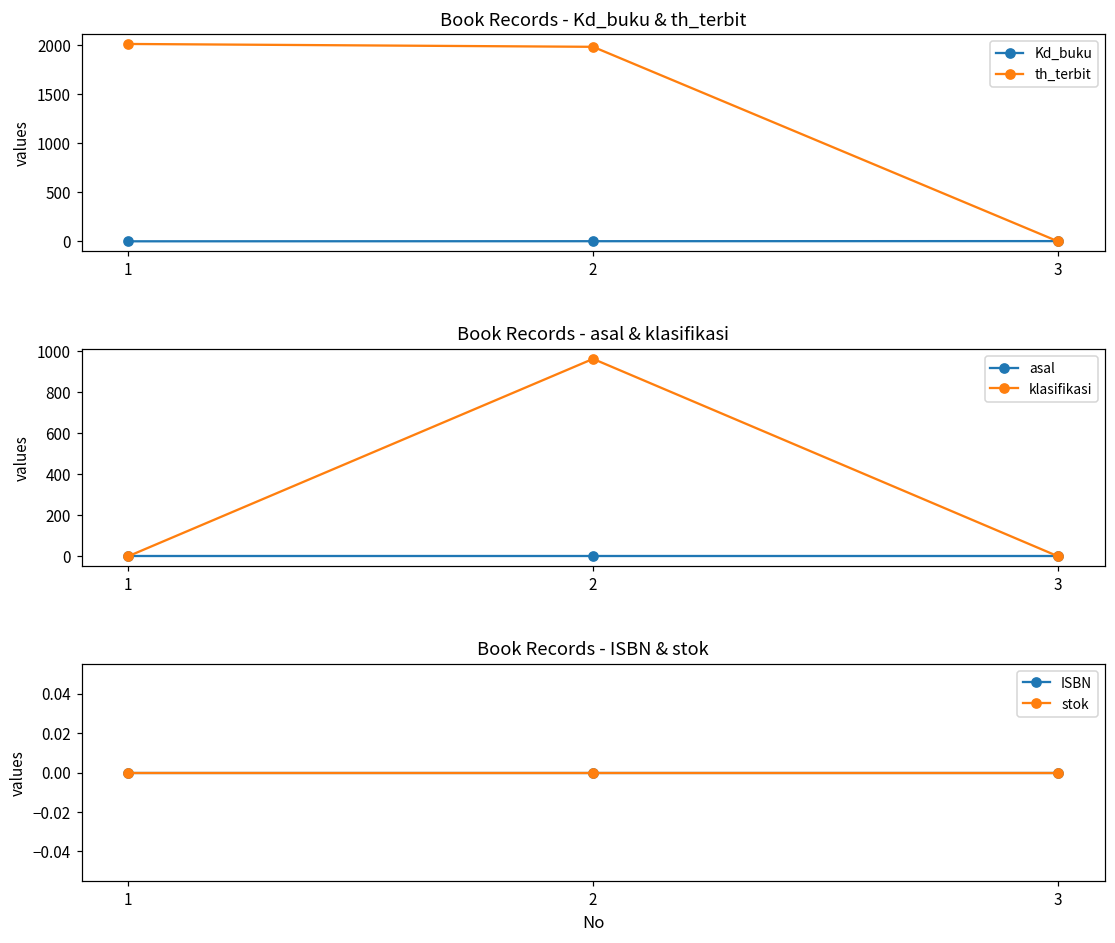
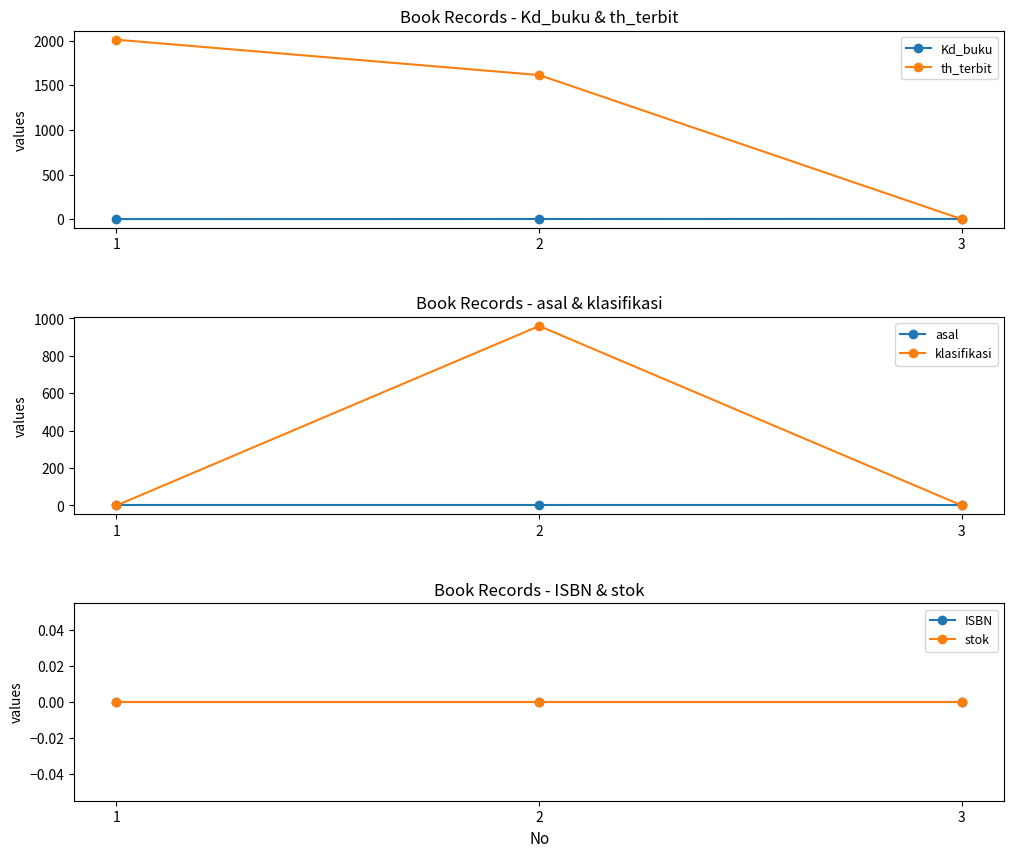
  {
    "Book Records - Kd_buku & th_terbit": {
      "Kd_buku": {
        "1": 0,
        "2": 0
      },
      "th_terbit": {
        "1": 2000,
-       "2": 2000
+       "2": 1600
      }
    },
    "Book Records - asal & klasifikasi": {
      "asal": {
        "2": 0
      },
      "klasifikasi": {
        "2": 960
      }
    },
    "Book Records - ISBN & stok": {
      "1": 0.000,
      "2": 0.000,
      "3": 0.000
    }
  }
